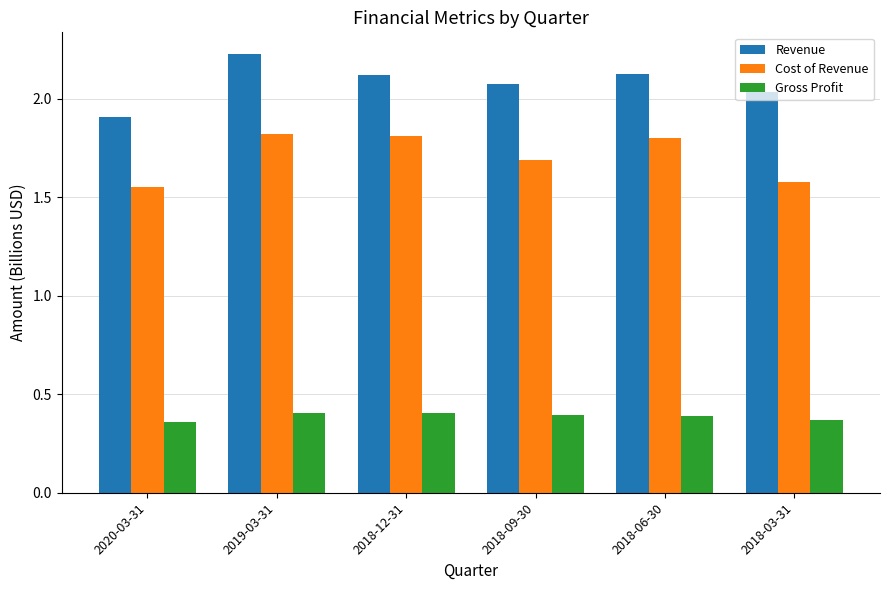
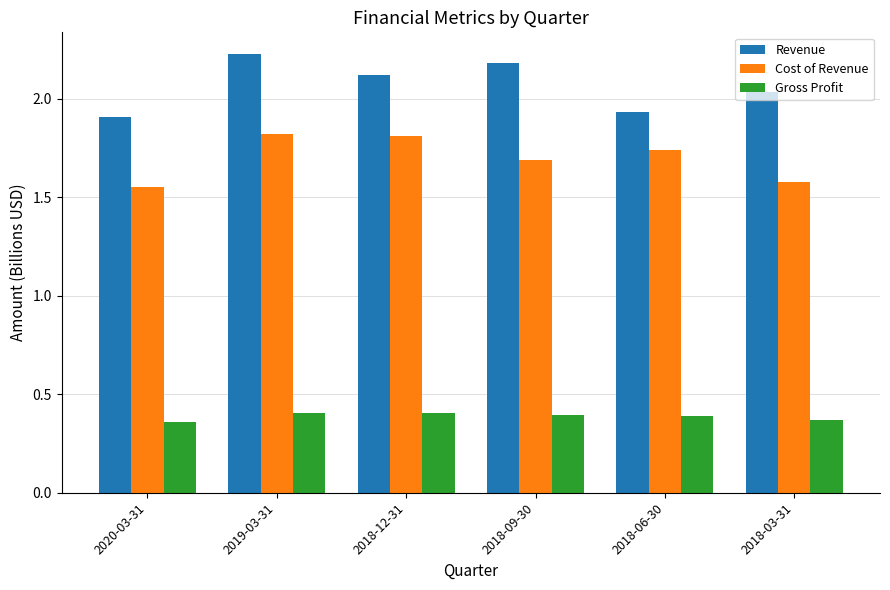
  {
    "Revenue": {
      "2020-03-31": 1.91,
      "2019-03-31": 2.23,
      "2018-12-31": 2.12,
-     "2018-09-30": 2.08,
-     "2018-06-30": 2.13
+     "2018-09-30": 2.18,
+     "2018-06-30": 1.93
    },
    "Cost of Revenue": {
      "2020-03-31": 1.55,
      "2019-03-31": 1.82,
      "2018-12-31": 1.81,
      "2018-09-30": 1.69,
-     "2018-06-30": 1.80,
+     "2018-06-30": 1.74,
      "2018-03-31": 1.58
    },
    "Gross Profit": {
      "2020-03-31": 0.36,
      "2019-03-31": 0.41,
      "2018-12-31": 0.40,
      "2018-09-30": 0.40,
      "2018-06-30": 0.39,
      "2018-03-31": 0.37
    }
  }
